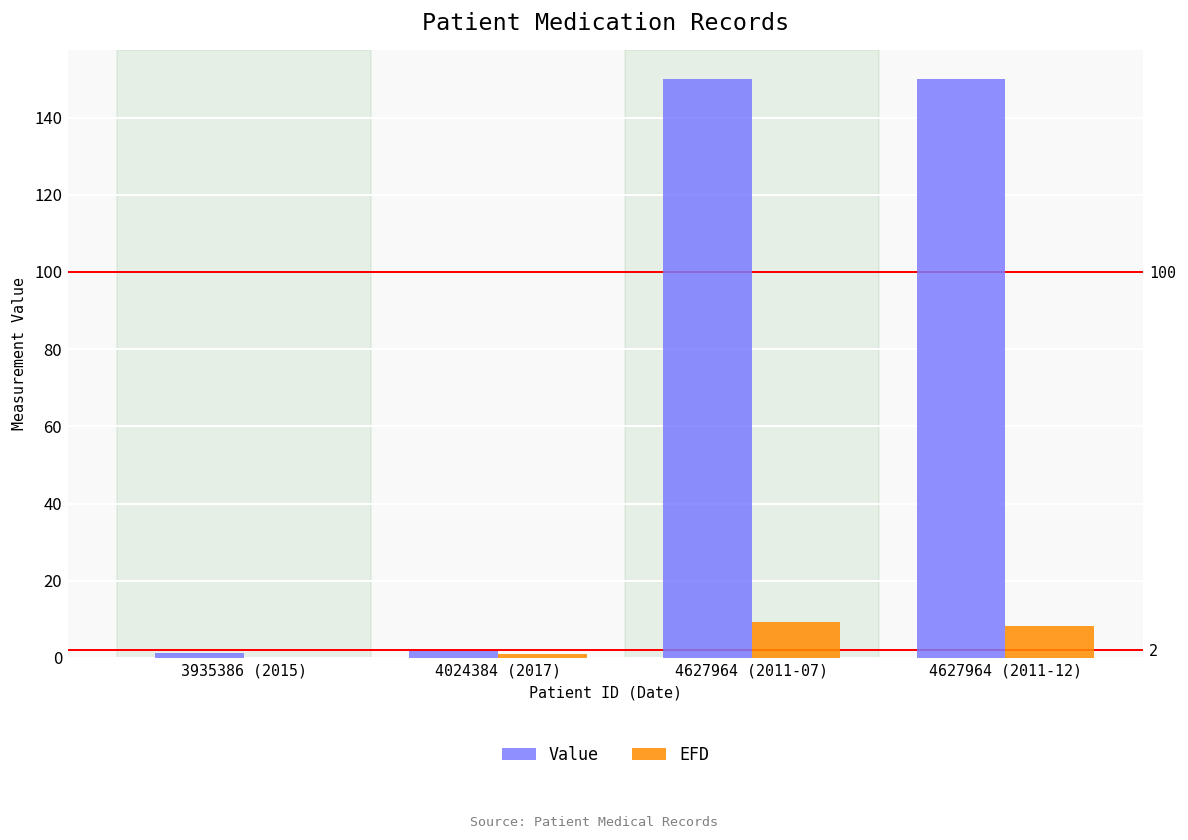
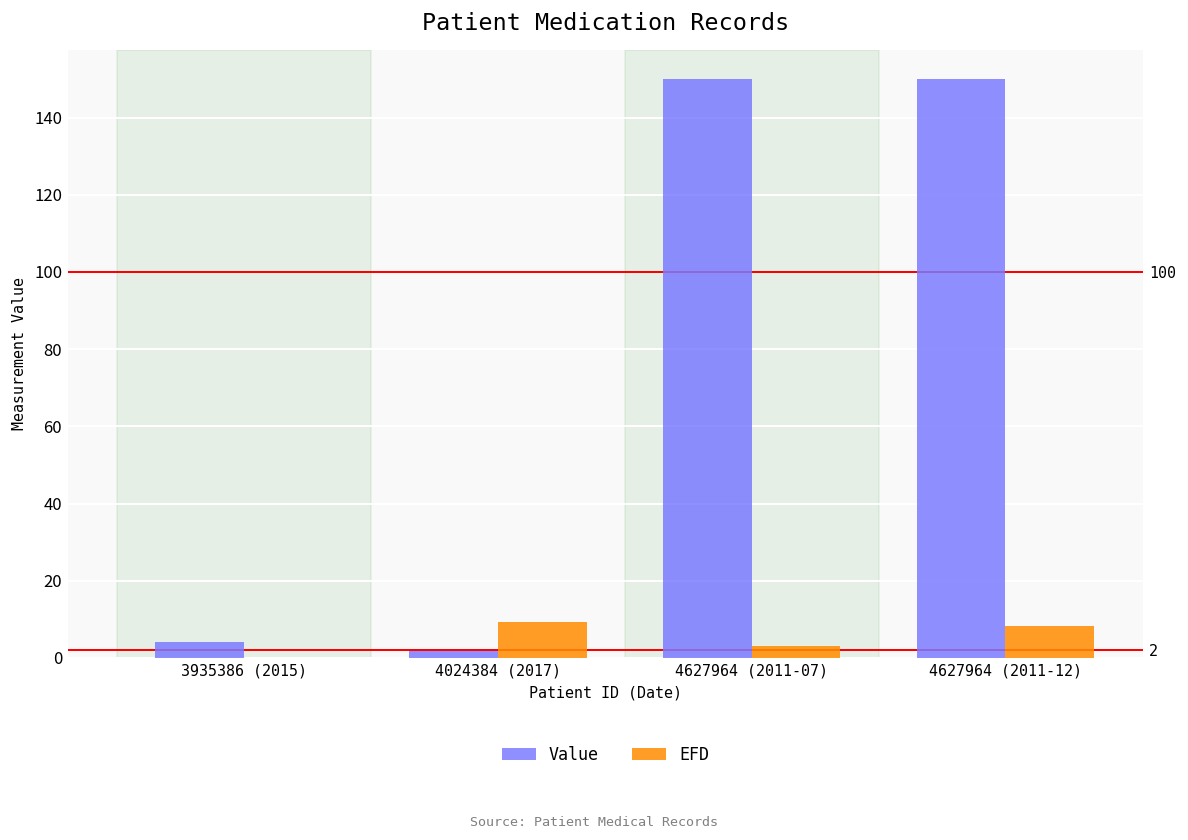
  {
    "Value": {
-     "3935386 (2015)": 1,
+     "3935386 (2015)": 4,
      "4024384 (2017)": 2,
      "4627964 (2011-07)": 150,
      "4627964 (2011-12)": 150
    },
    "EFD": {
      "3935386 (2015)": 0,
-     "4024384 (2017)": 1,
-     "4627964 (2011-07)": 9,
+     "4024384 (2017)": 9,
+     "4627964 (2011-07)": 3,
      "4627964 (2011-12)": 8
    }
  }
